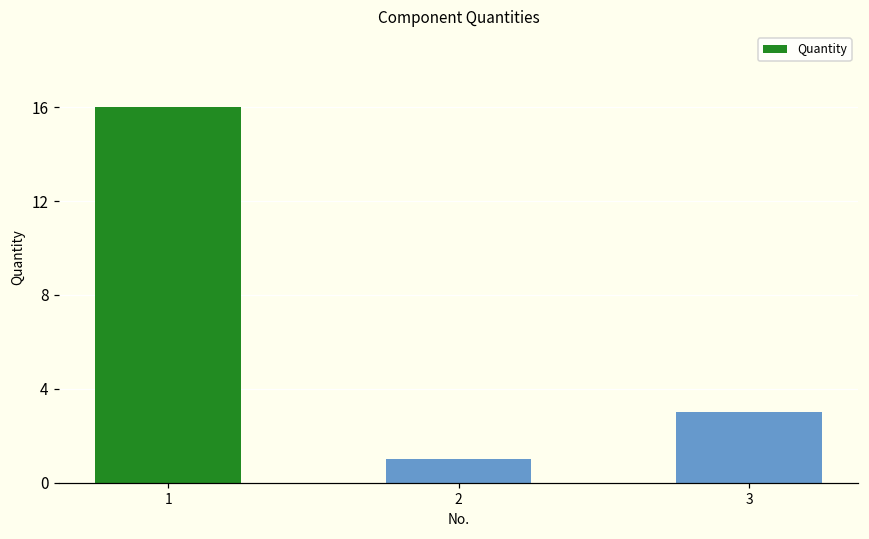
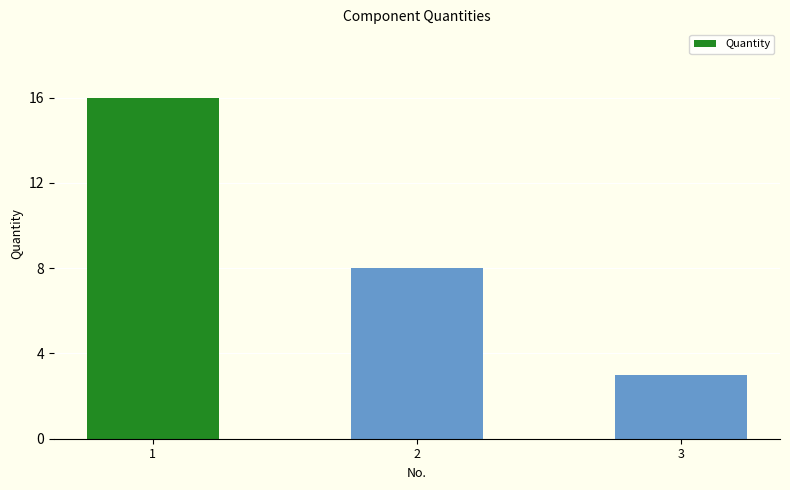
  {
    "1": 16,
-   "2": 1,
+   "2": 8,
    "3": 3
  }
